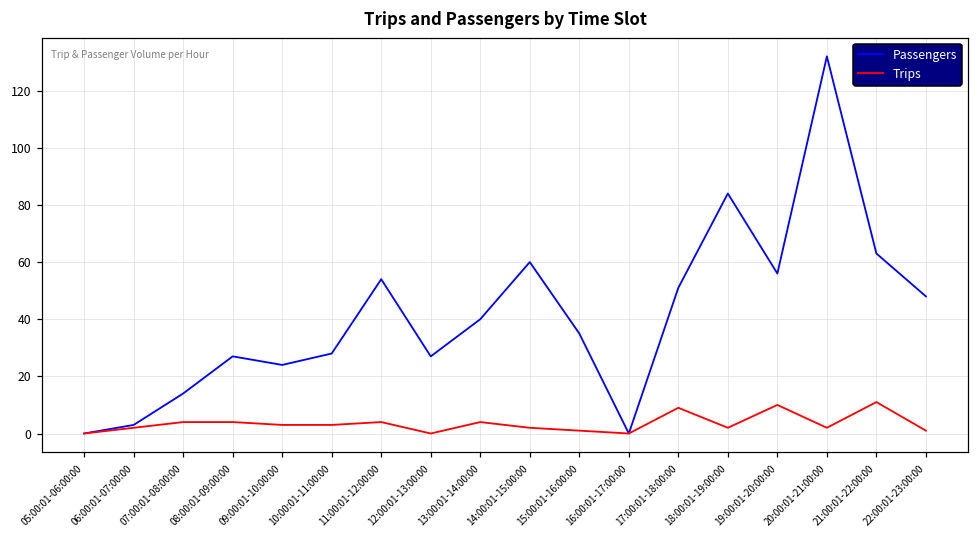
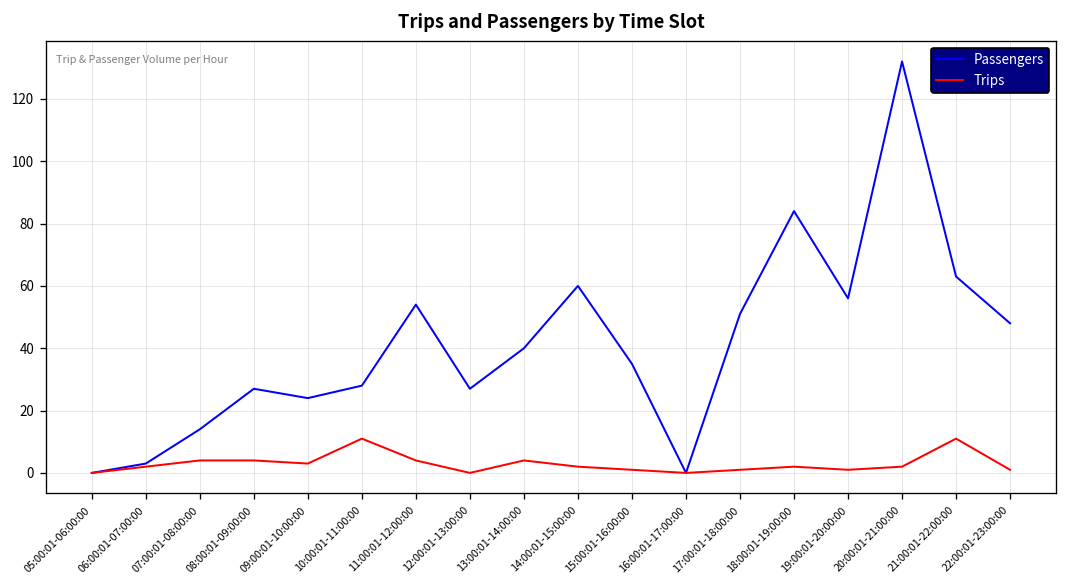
  {
    "Passengers": {
      "06:00:01-07:00:00": 3,
      "07:00:01-08:00:00": 14,
      "08:00:01-09:00:00": 27,
      "09:00:01-10:00:00": 24,
      "10:00:01-11:00:00": 28,
      "11:00:01-12:00:00": 54,
      "12:00:01-13:00:00": 27,
      "13:00:01-14:00:00": 40,
      "14:00:01-15:00:00": 60,
      "15:00:01-16:00:00": 35,
      "17:00:01-18:00:00": 51,
      "18:00:01-19:00:00": 84,
      "19:00:01-20:00:00": 56,
      "20:00:01-21:00:00": 132,
      "21:00:01-22:00:00": 63,
      "22:00:01-23:00:00": 48
    },
    "Trips": {
      "06:00:01-07:00:00": 2,
      "07:00:01-08:00:00": 4,
      "08:00:01-09:00:00": 4,
      "09:00:01-10:00:00": 3,
-     "10:00:01-11:00:00": 3,
+     "10:00:01-11:00:00": 11,
      "11:00:01-12:00:00": 4,
      "12:00:01-13:00:00": 0,
      "13:00:01-14:00:00": 4,
      "14:00:01-15:00:00": 2,
      "15:00:01-16:00:00": 1,
-     "17:00:01-18:00:00": 9,
+     "17:00:01-18:00:00": 1,
      "18:00:01-19:00:00": 2,
-     "19:00:01-20:00:00": 10,
+     "19:00:01-20:00:00": 1,
      "20:00:01-21:00:00": 2,
      "21:00:01-22:00:00": 11,
      "22:00:01-23:00:00": 1
    }
  }
